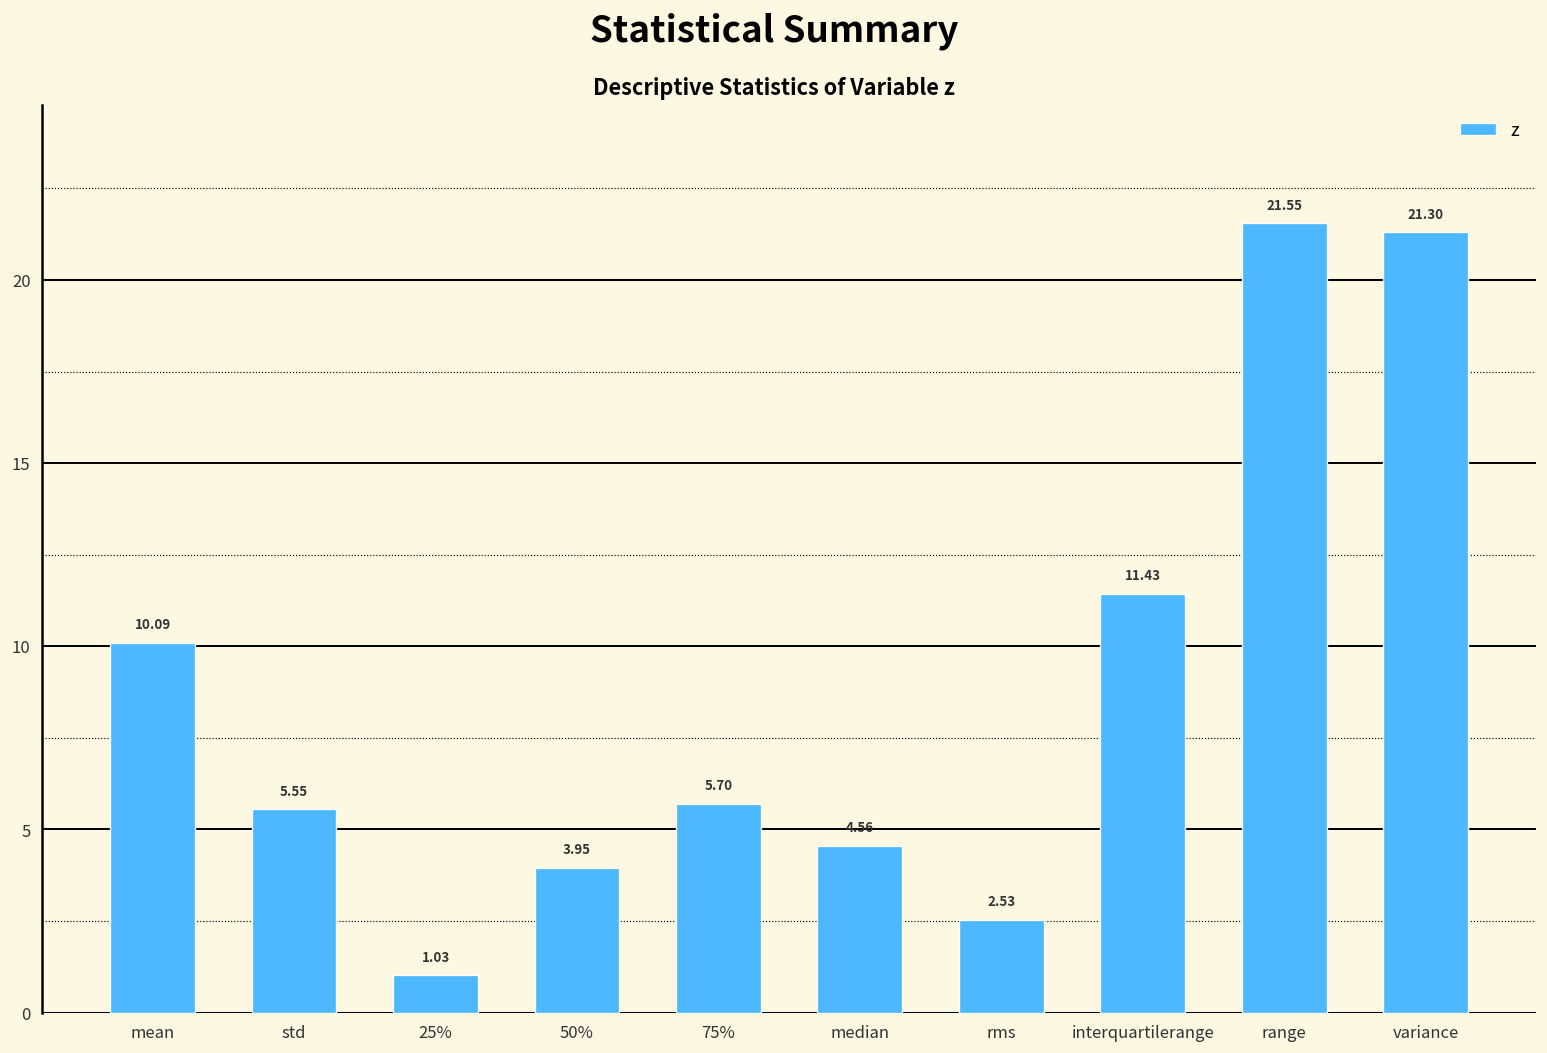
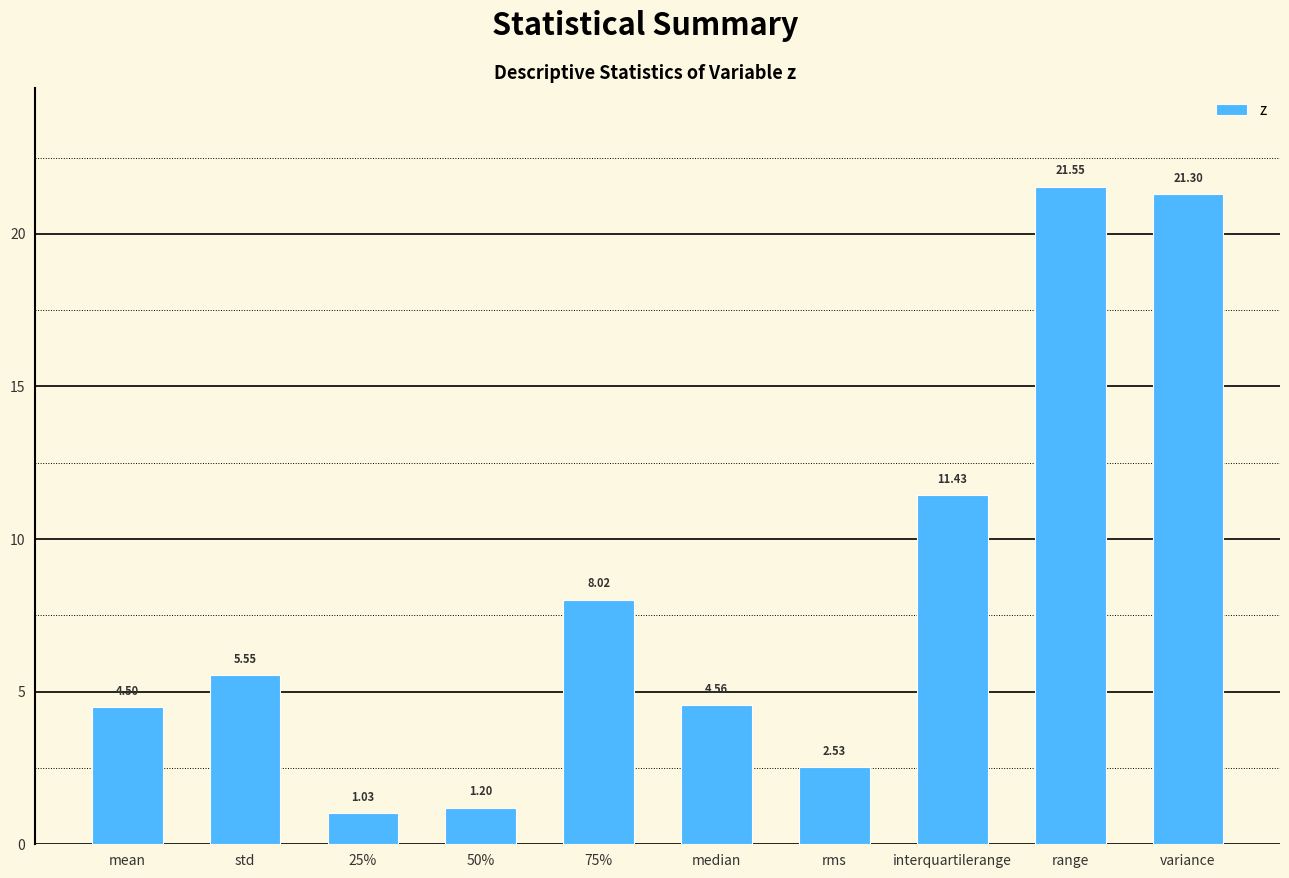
  {
-   "mean": 10.09,
+   "mean": 4.50,
    "std": 5.55,
    "25%": 1.03,
-   "50%": 3.95,
-   "75%": 5.70,
+   "50%": 1.20,
+   "75%": 8.02,
    "median": 4.56,
    "rms": 2.53,
    "interquartilerange": 11.43,
    "range": 21.55,
    "variance": 21.30
  }
